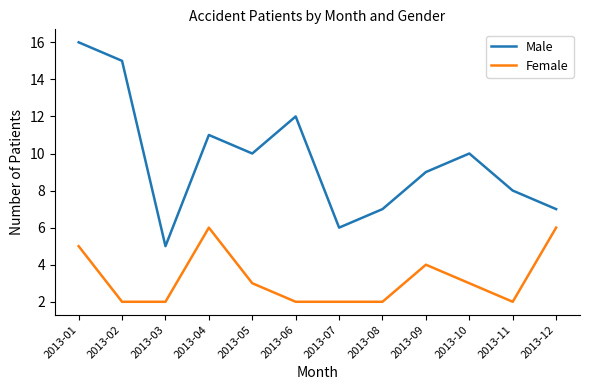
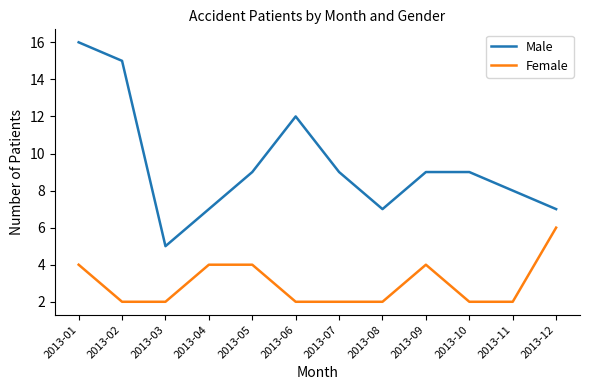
  {
    "Male": {
      "2013-01": 16,
      "2013-02": 15,
      "2013-03": 5,
-     "2013-04": 11,
-     "2013-05": 10,
+     "2013-04": 7,
+     "2013-05": 9,
      "2013-06": 12,
-     "2013-07": 6,
+     "2013-07": 9,
      "2013-08": 7,
      "2013-09": 9,
-     "2013-10": 10,
+     "2013-10": 9,
      "2013-11": 8,
      "2013-12": 7
    },
    "Female": {
-     "2013-01": 5,
+     "2013-01": 4,
      "2013-02": 2,
      "2013-03": 2,
-     "2013-04": 6,
-     "2013-05": 3,
+     "2013-04": 4,
+     "2013-05": 4,
      "2013-06": 2,
      "2013-07": 2,
      "2013-08": 2,
      "2013-09": 4,
-     "2013-10": 3,
+     "2013-10": 2,
      "2013-11": 2,
      "2013-12": 6
    }
  }
